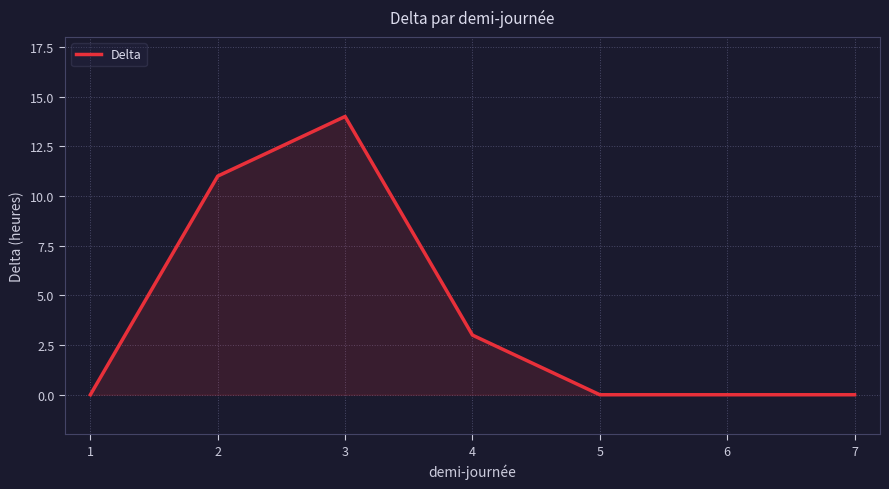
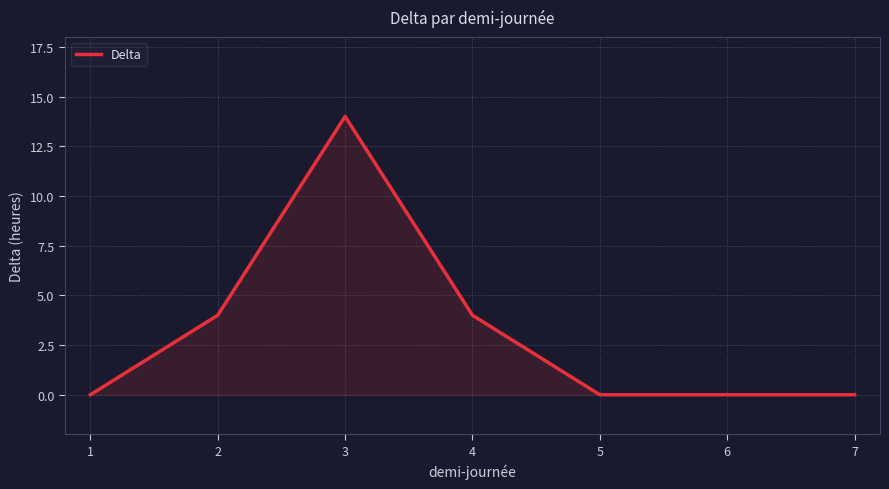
  {
    "1": 0,
-   "2": 11,
+   "2": 4,
    "3": 14,
-   "4": 3,
+   "4": 4,
    "5": 0,
    "6": 0,
    "7": 0
  }
